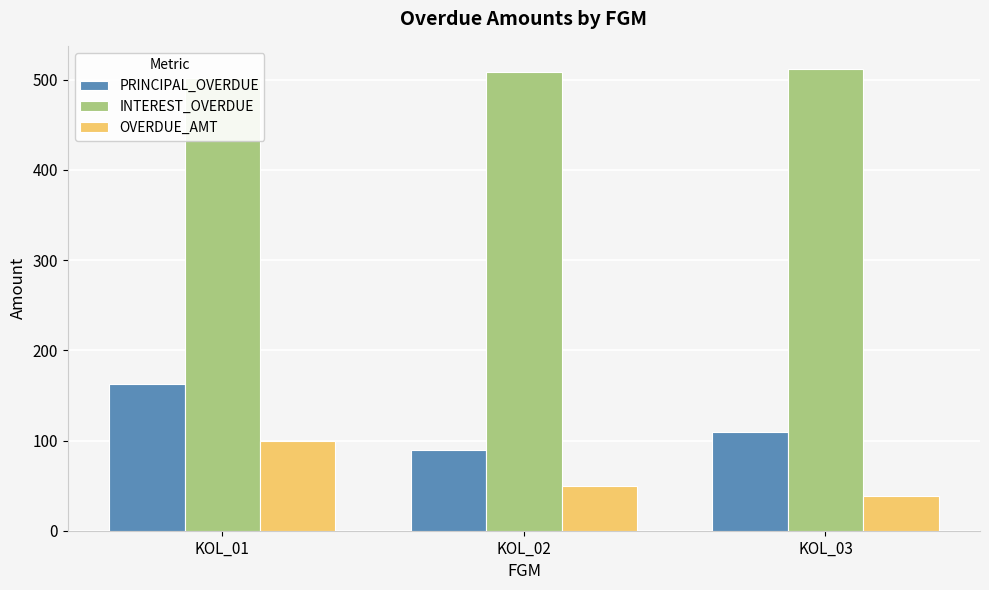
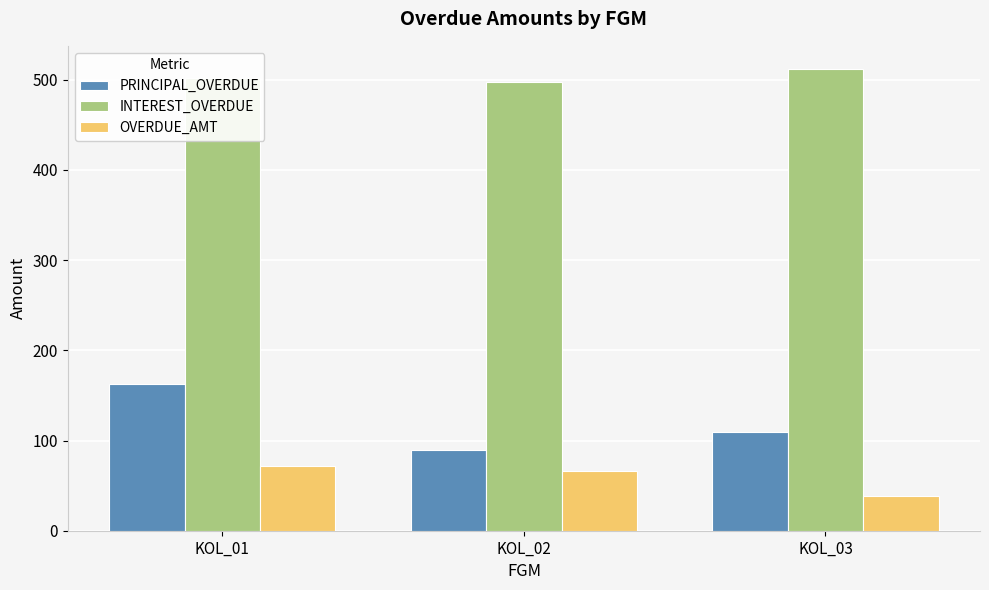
  {
    "PRINCIPAL_OVERDUE": {
      "KOL_01": 160,
      "KOL_02": 90,
      "KOL_03": 110
    },
    "INTEREST_OVERDUE": {
-     "KOL_02": 510,
+     "KOL_02": 500,
      "KOL_03": 510
    },
    "OVERDUE_AMT": {
-     "KOL_01": 100,
-     "KOL_02": 50,
+     "KOL_01": 70,
+     "KOL_02": 70,
      "KOL_03": 40
    }
  }
